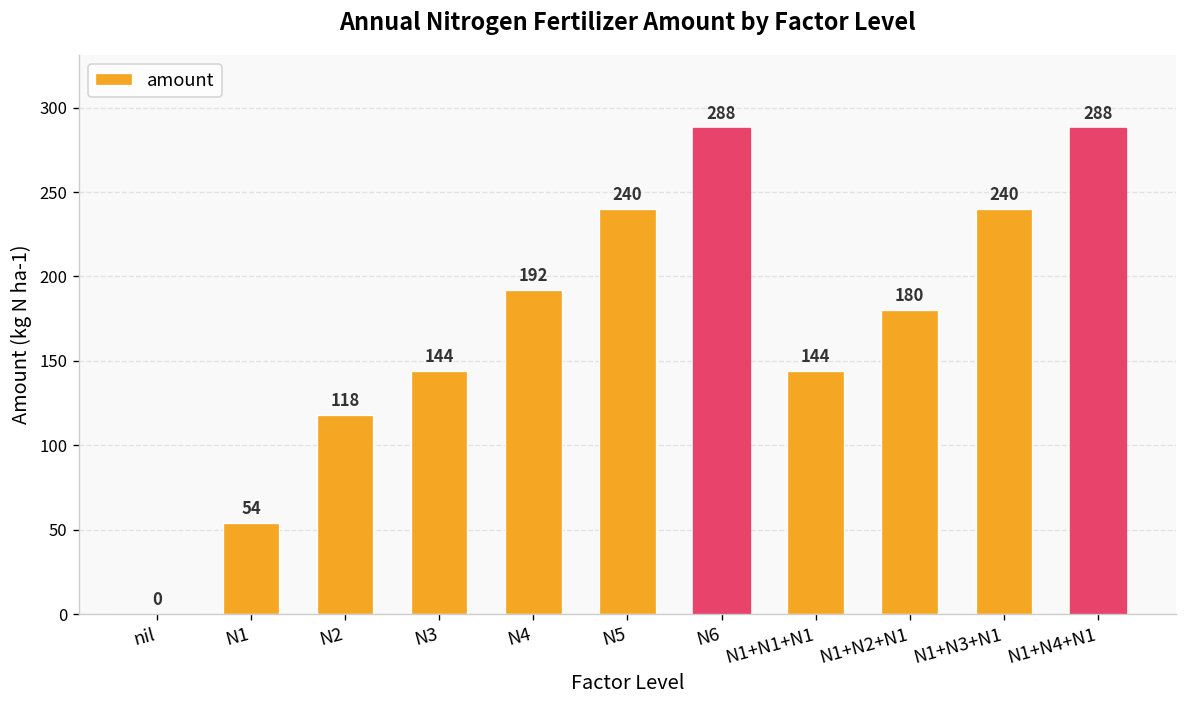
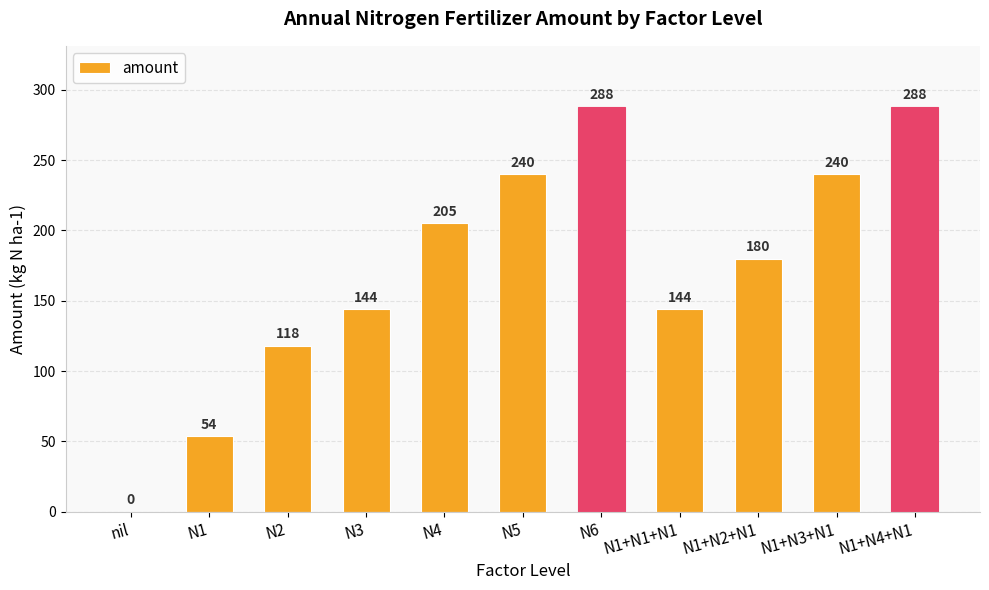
  {
    "nil": 0,
    "N1": 54,
    "N2": 118,
    "N3": 144,
-   "N4": 192,
+   "N4": 205,
    "N5": 240,
    "N6": 288,
    "N1+N1+N1": 144,
    "N1+N2+N1": 180,
    "N1+N3+N1": 240,
    "N1+N4+N1": 288
  }
